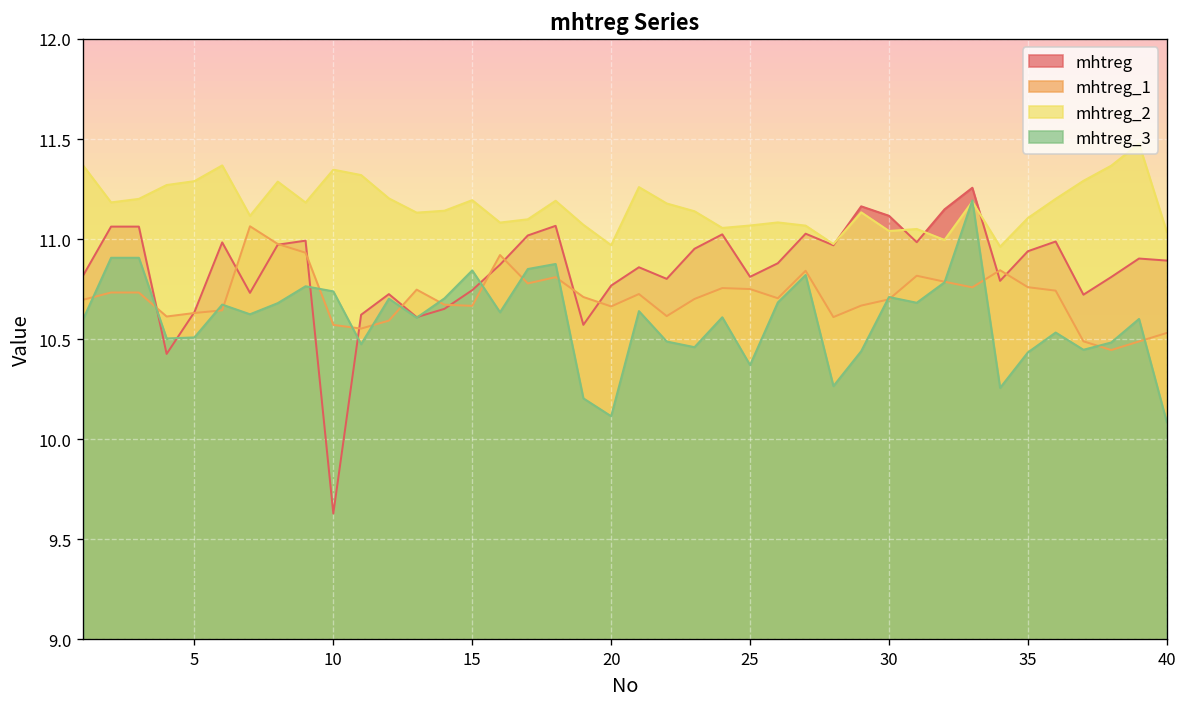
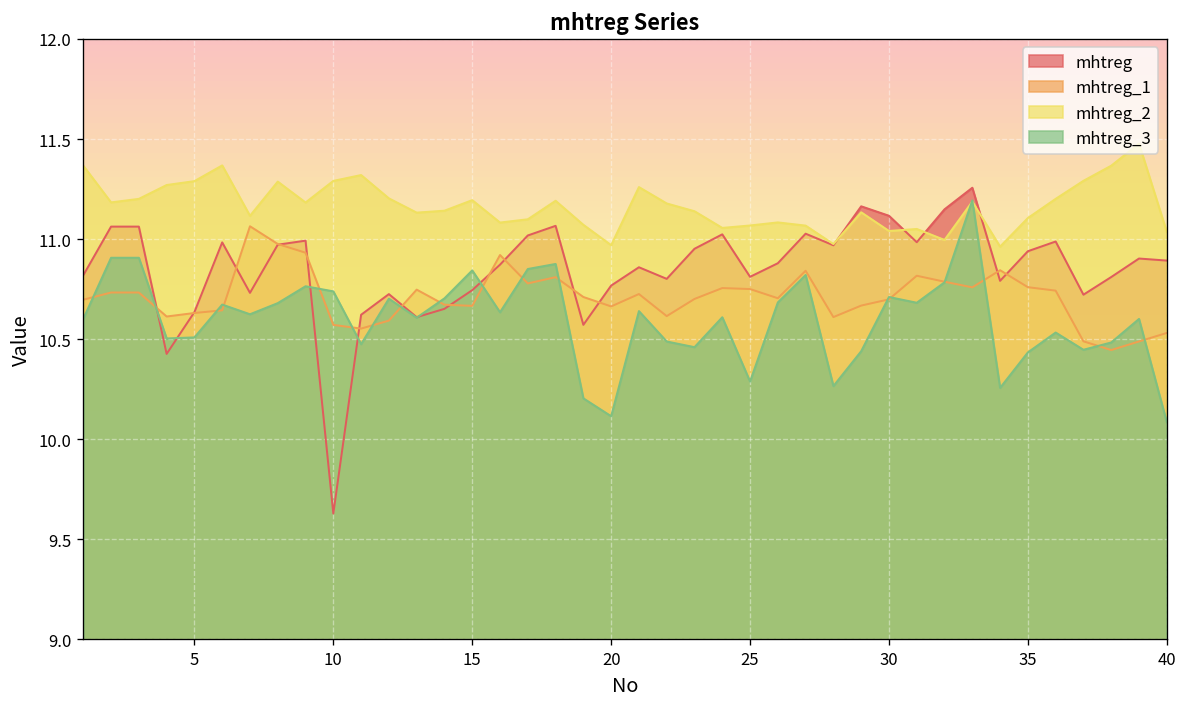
  {
    "mhtreg": {
      "10": 9.63,
      "15": 10.75,
      "20": 10.77,
      "25": 10.81,
      "30": 11.12,
      "35": 10.94,
      "40": 10.89
    },
    "mhtreg_1": {
      "10": 10.57,
      "15": 10.67,
      "20": 10.66,
      "25": 10.75,
      "35": 10.76,
      "40": 10.53
    },
    "mhtreg_2": {
      "5": 11.29,
-     "10": 11.35,
+     "10": 11.29,
      "15": 11.19,
      "20": 10.97,
      "25": 11.07,
      "30": 11.04,
      "35": 11.11,
      "40": 11.04
    },
    "mhtreg_3": {
      "5": 10.51,
      "10": 10.74,
      "15": 10.84,
      "20": 10.12,
-     "25": 10.37,
+     "25": 10.29,
      "35": 10.43,
      "40": 10.09
    }
  }
